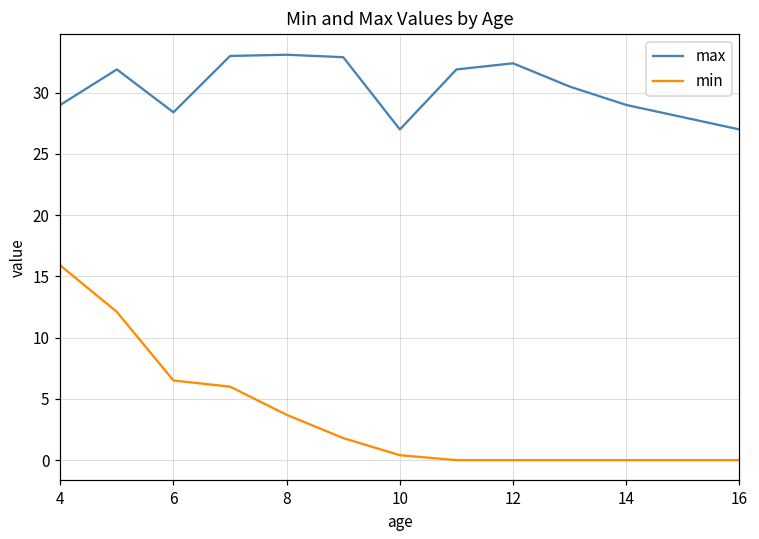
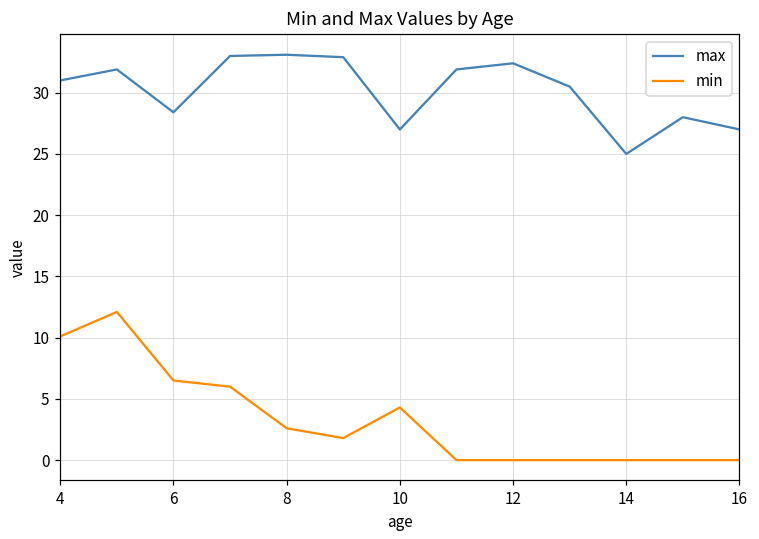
  {
    "max": {
-     "4": 29,
+     "4": 31,
      "6": 28.4,
      "8": 33,
      "10": 27,
      "12": 32.4,
-     "14": 29,
+     "14": 25,
      "16": 27
    },
    "min": {
-     "4": 15.9,
+     "4": 10.1,
      "6": 6.5,
-     "8": 3.7,
-     "10": 0.4,
+     "8": 2.6,
+     "10": 4.3,
      "12": 0.0,
      "14": 0.0,
      "16": 0.0
    }
  }
